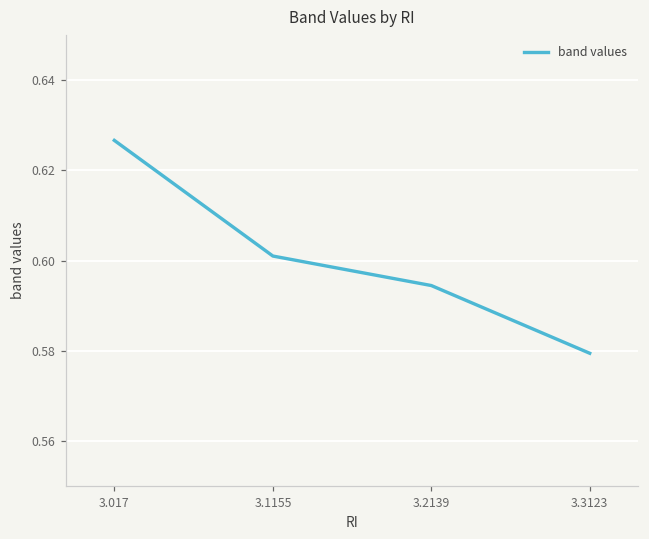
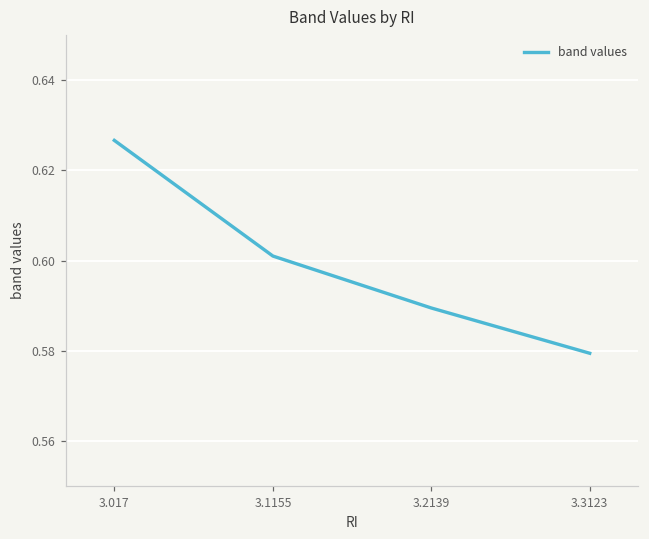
  {
    "3.017": 0.627,
    "3.1155": 0.601,
-   "3.2139": 0.594,
+   "3.2139": 0.589,
    "3.3123": 0.579
  }
